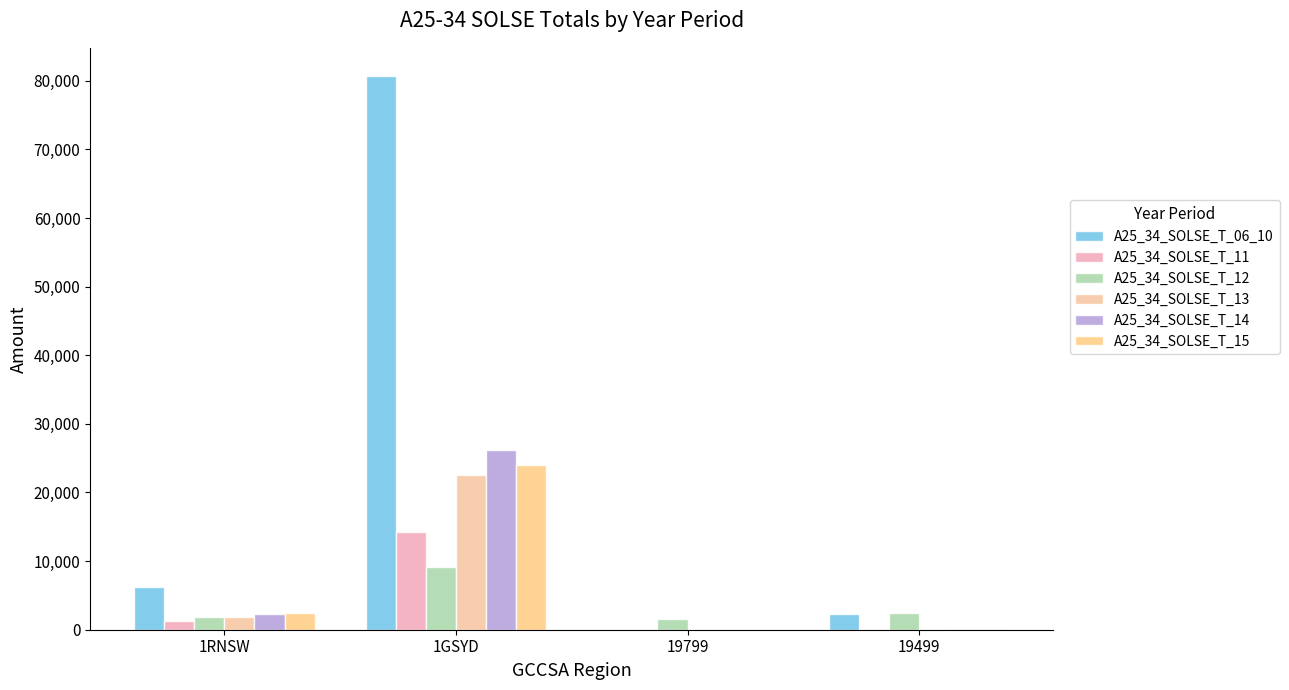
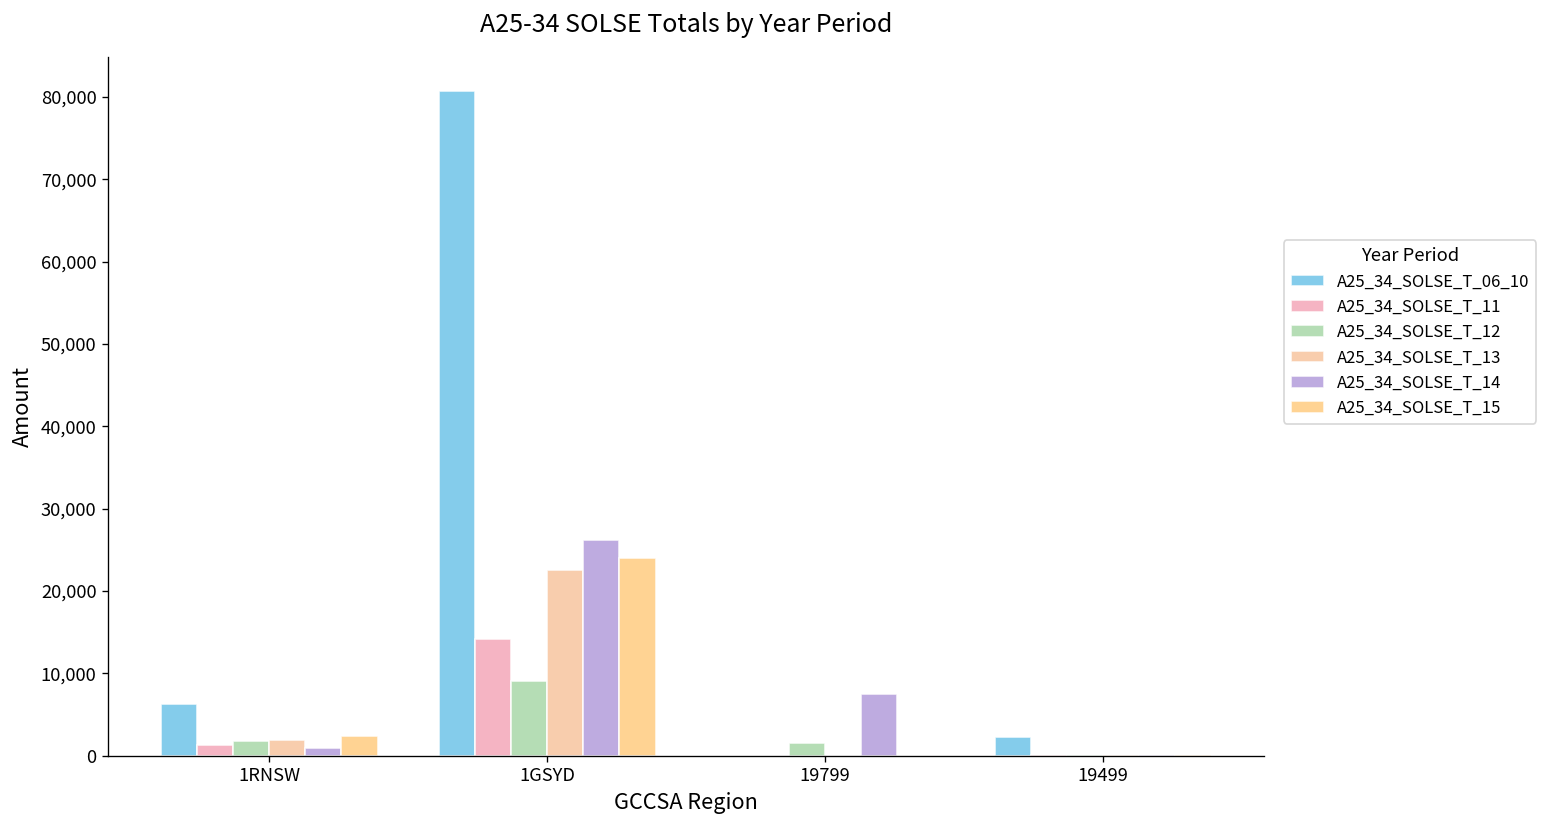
  {
    "A25_34_SOLSE_T_06_10": {
      "1RNSW": "6,000",
      "1GSYD": "81,000",
      "19499": "2,000"
    },
    "A25_34_SOLSE_T_12": {
      "1RNSW": "2,000",
      "1GSYD": "9,000",
      "19799": "1,000",
-     "19499": "2,000"
+     "19499": "0"
    },
    "A25_34_SOLSE_T_14": {
-     "1RNSW": "2,000",
+     "1RNSW": "1,000",
      "1GSYD": "26,000",
-     "19799": "0"
+     "19799": "7,000"
    }
  }
